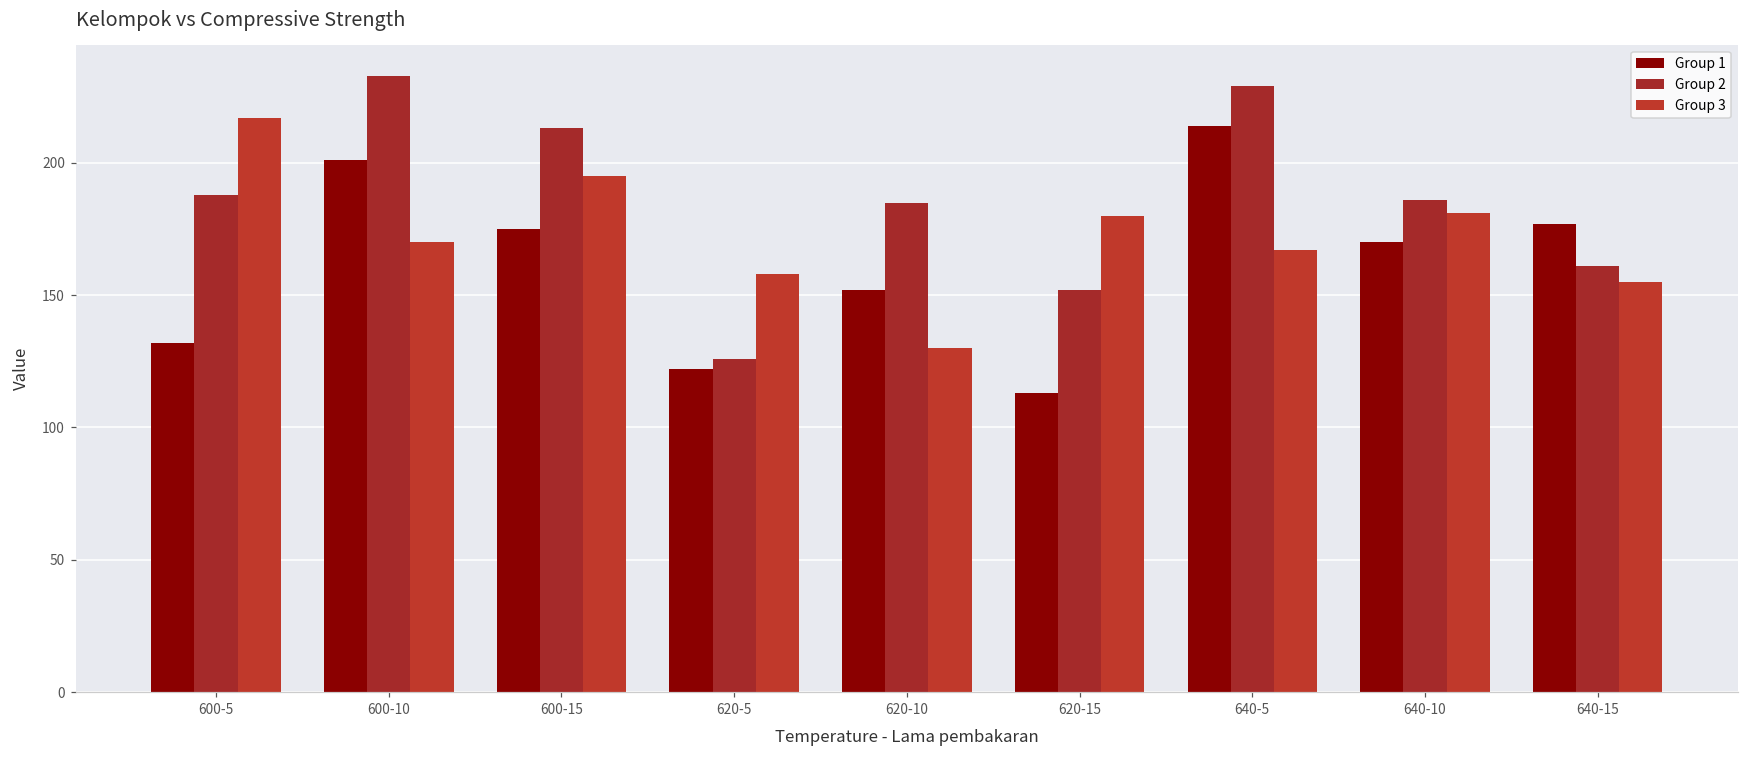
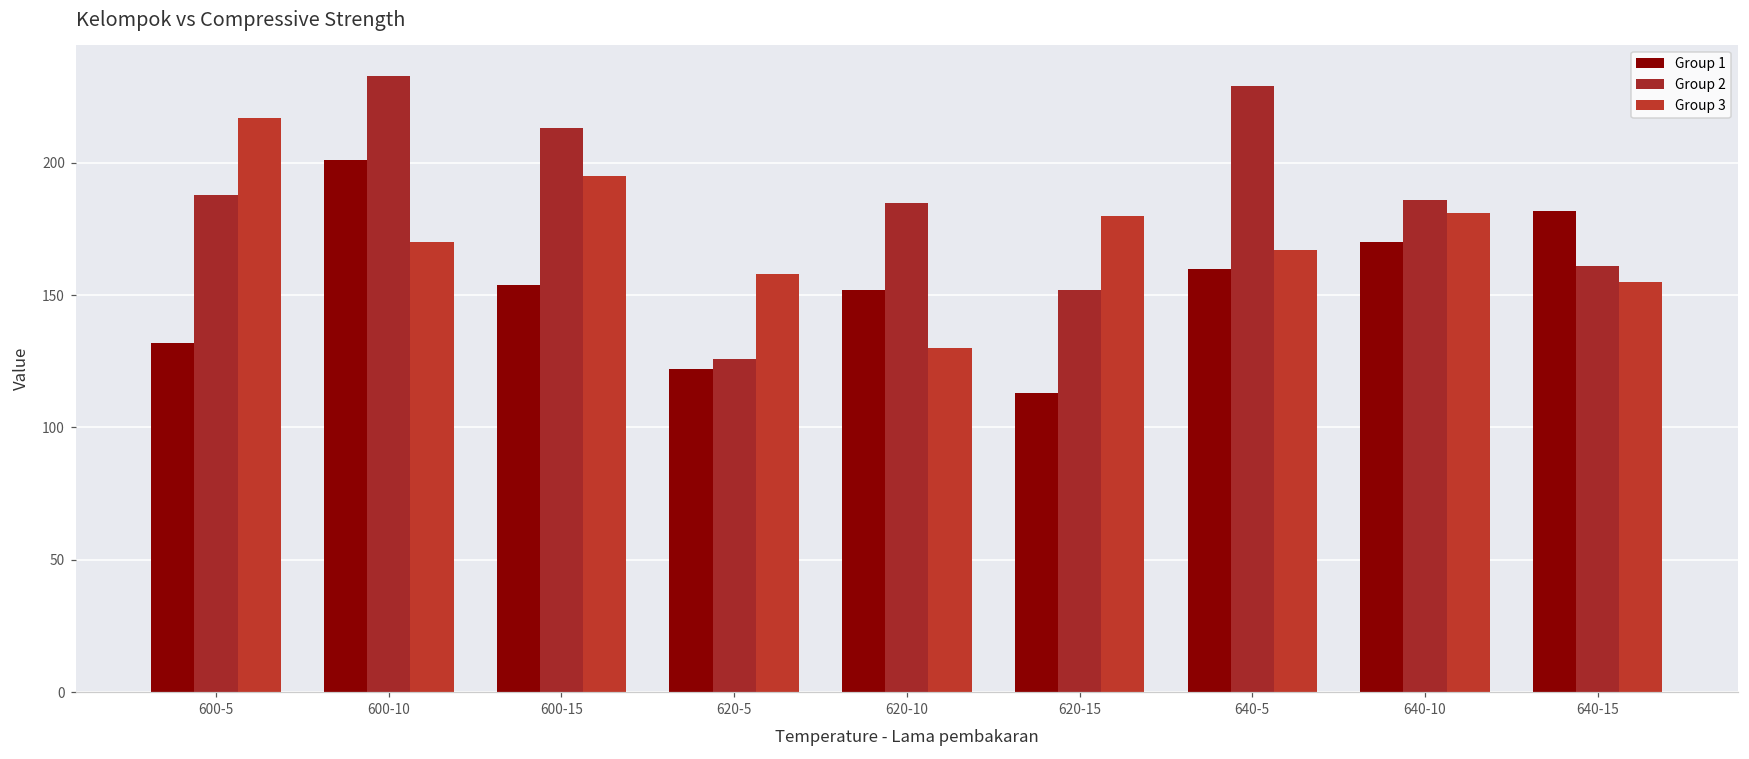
  {
    "Group 1": {
      "600-5": 132,
      "600-10": 201,
-     "600-15": 175,
+     "600-15": 154,
      "620-5": 122,
      "620-10": 152,
      "620-15": 113,
-     "640-5": 214,
+     "640-5": 160,
      "640-10": 170,
-     "640-15": 177
+     "640-15": 182
    }
  }
